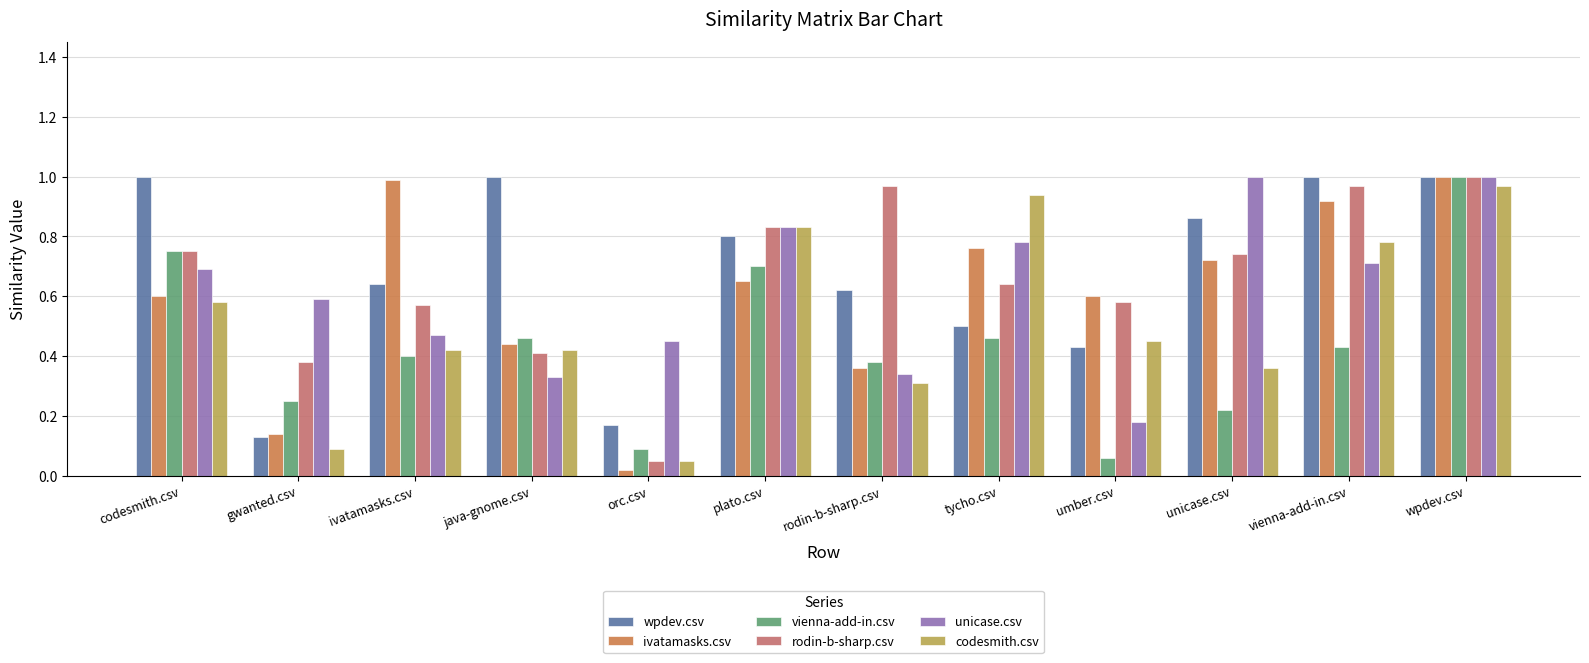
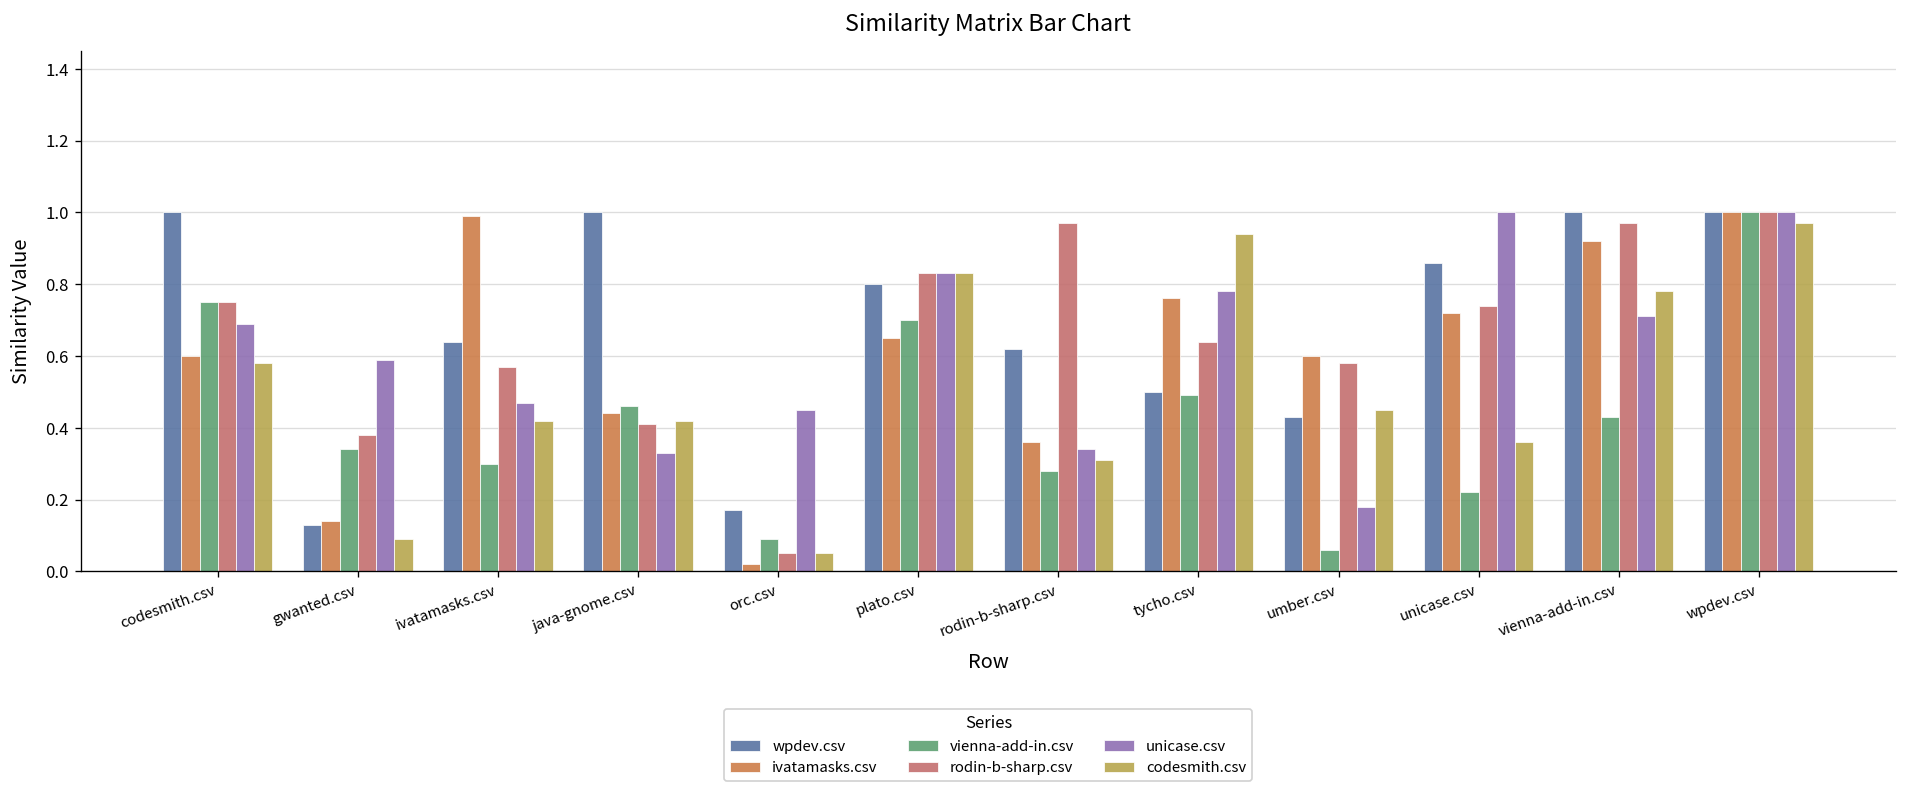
  {
    "vienna-add-in.csv": {
      "codesmith.csv": 0.75,
-     "gwanted.csv": 0.25,
-     "ivatamasks.csv": 0.4,
+     "gwanted.csv": 0.34,
+     "ivatamasks.csv": 0.3,
      "java-gnome.csv": 0.46,
      "orc.csv": 0.09,
      "plato.csv": 0.70,
-     "rodin-b-sharp.csv": 0.38,
-     "tycho.csv": 0.46,
+     "rodin-b-sharp.csv": 0.28,
+     "tycho.csv": 0.49,
      "umber.csv": 0.06,
      "unicase.csv": 0.22,
      "vienna-add-in.csv": 0.43,
      "wpdev.csv": 1.00
    }
  }
